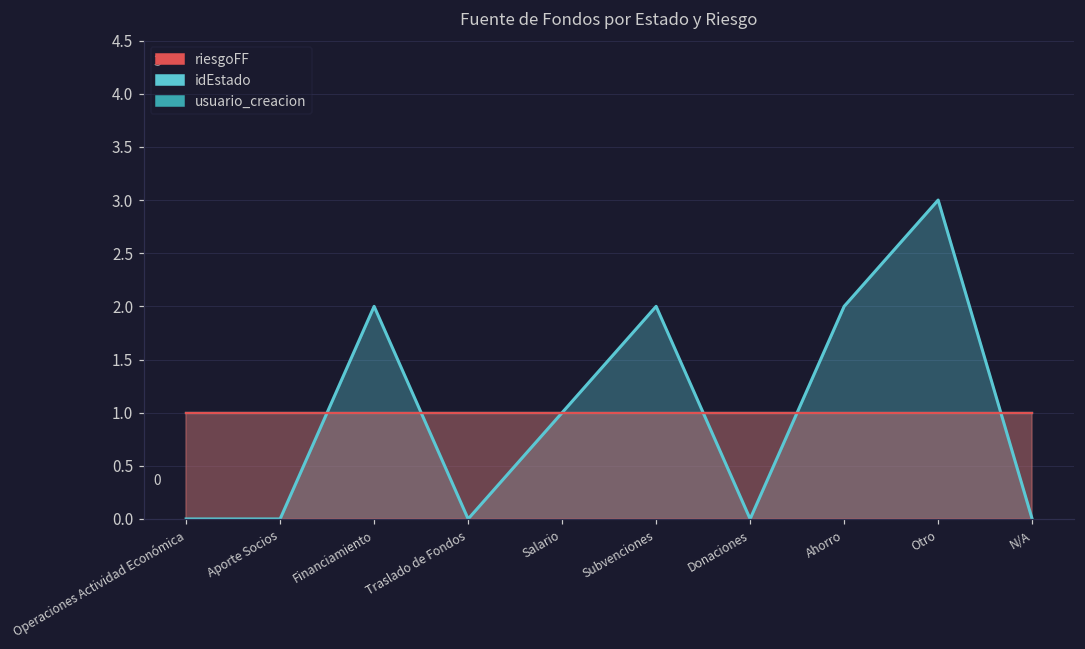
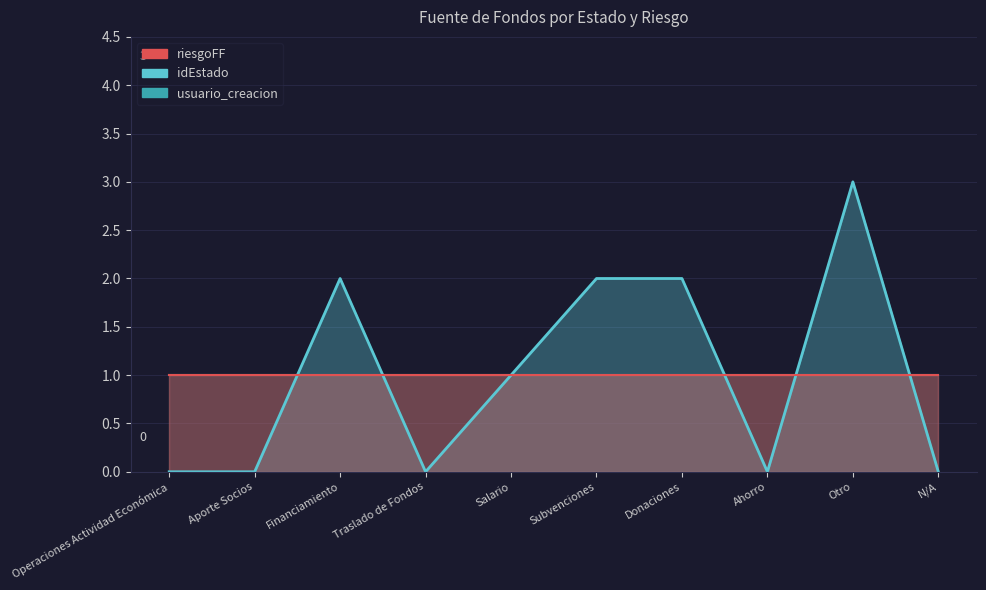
  {
    "riesgoFF": {
      "Operaciones Actividad Económica": 1,
      "Aporte Socios": 1,
      "Financiamiento": 1,
      "Traslado de Fondos": 1,
      "Subvenciones": 1,
      "Donaciones": 1,
      "Ahorro": 1,
      "Otro": 1,
      "N/A": 1
    },
    "idEstado": {
      "Operaciones Actividad Económica": 0,
      "Aporte Socios": 0,
      "Financiamiento": 2,
      "Traslado de Fondos": 0,
      "Subvenciones": 2,
-     "Donaciones": 0,
-     "Ahorro": 2,
+     "Donaciones": 2,
+     "Ahorro": 0,
      "Otro": 3,
      "N/A": 0
    }
  }
